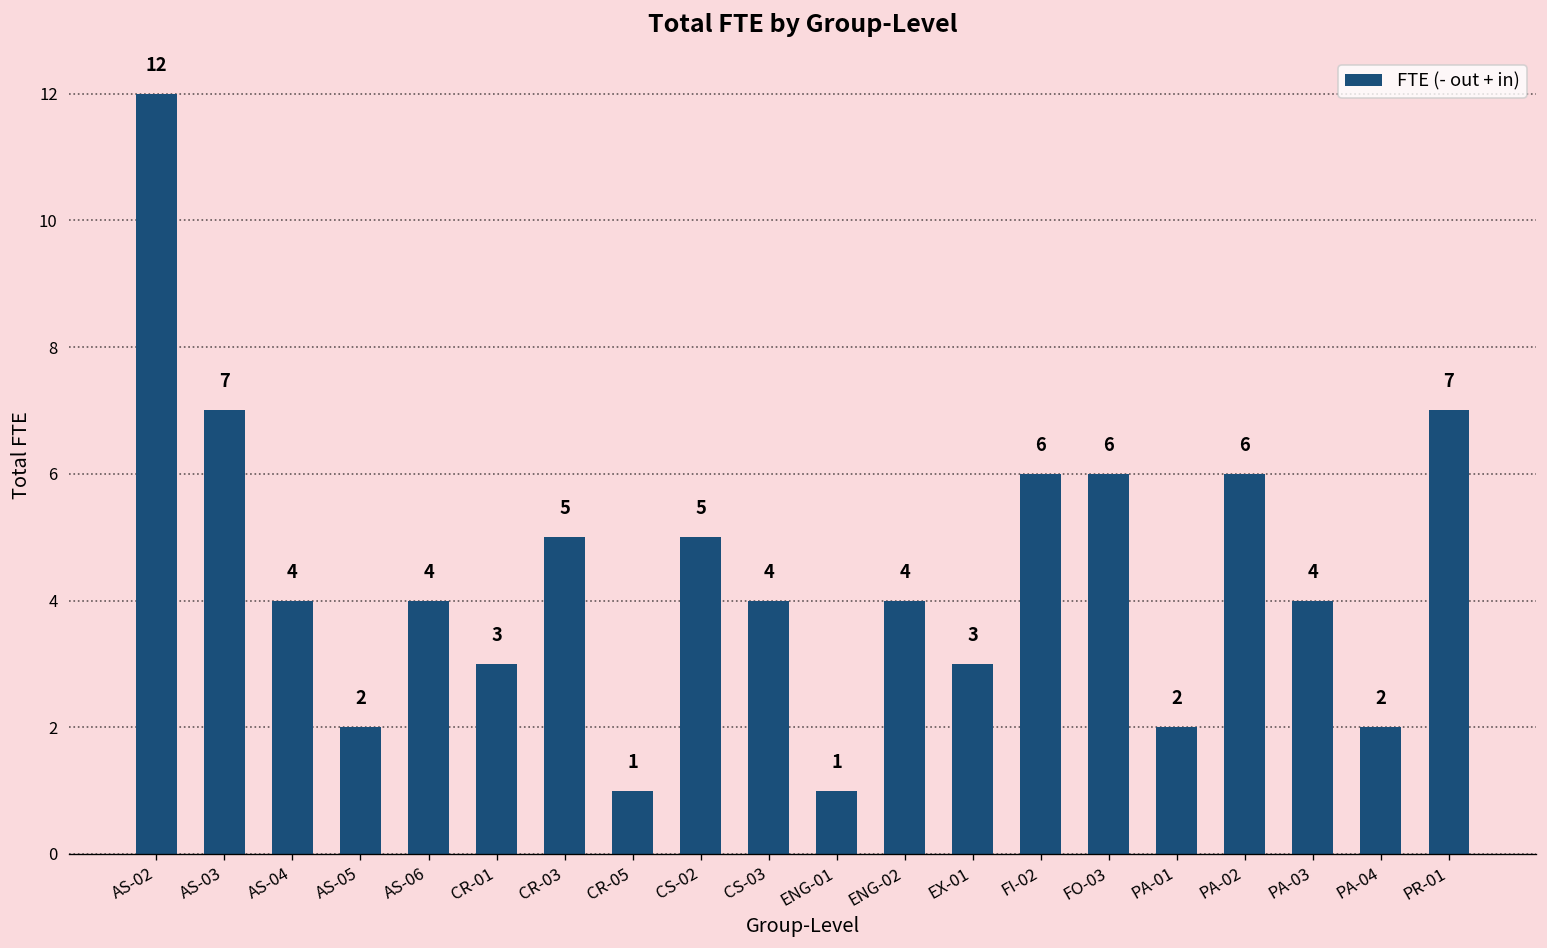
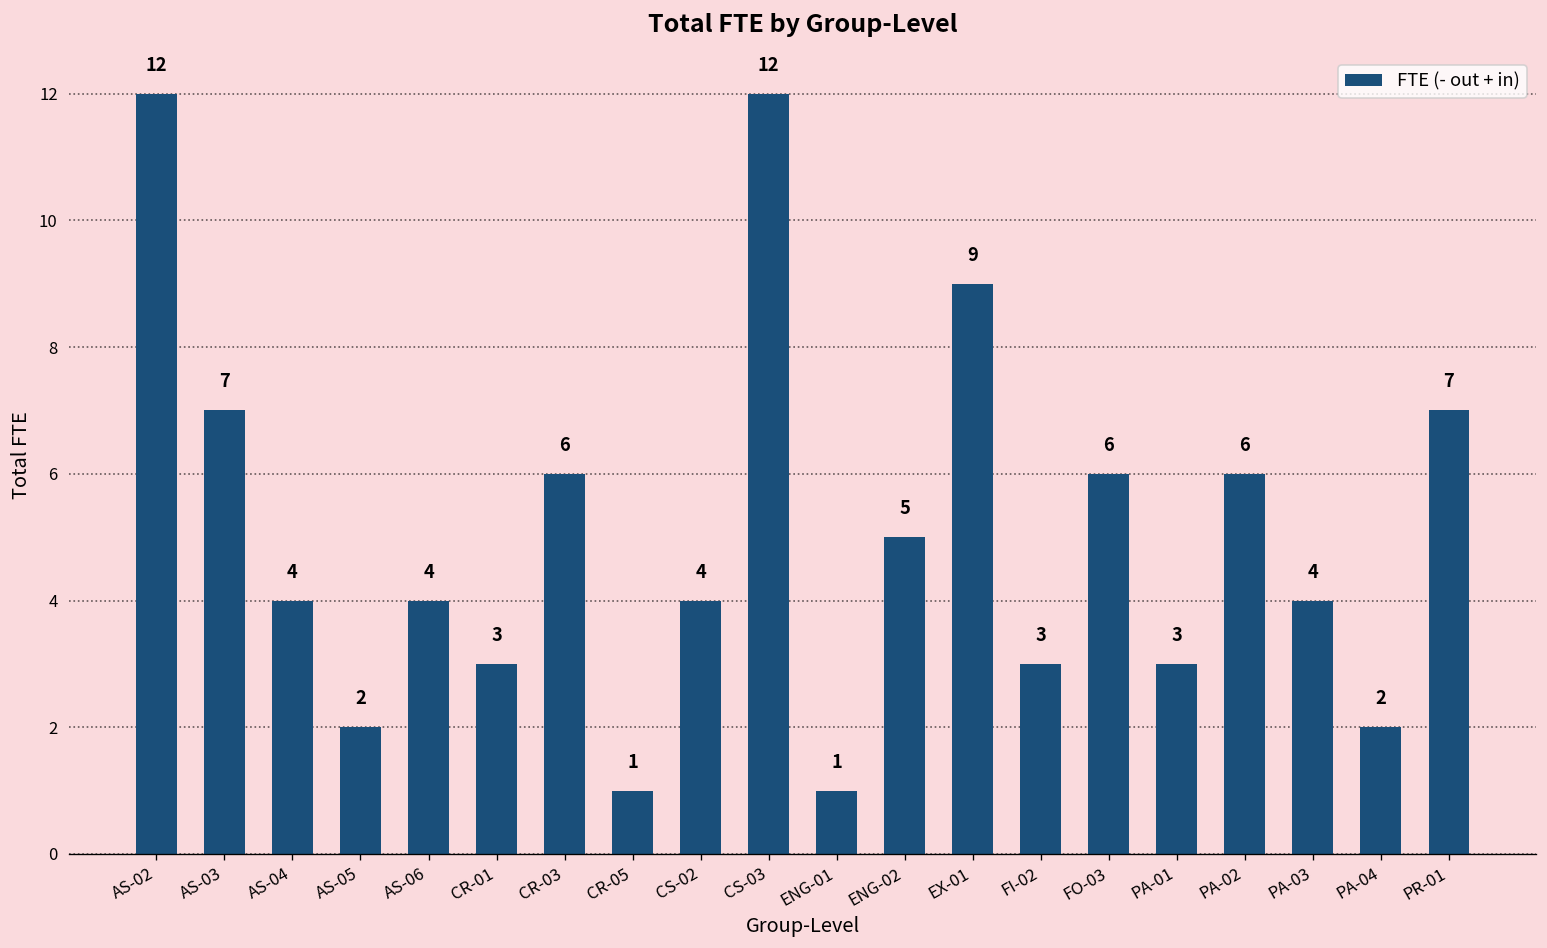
  {
    "AS-02": 12,
    "AS-03": 7,
    "AS-04": 4,
    "AS-05": 2,
    "AS-06": 4,
    "CR-01": 3,
-   "CR-03": 5,
+   "CR-03": 6,
    "CR-05": 1,
-   "CS-02": 5,
-   "CS-03": 4,
+   "CS-02": 4,
+   "CS-03": 12,
    "ENG-01": 1,
-   "ENG-02": 4,
-   "EX-01": 3,
-   "FI-02": 6,
+   "ENG-02": 5,
+   "EX-01": 9,
+   "FI-02": 3,
    "FO-03": 6,
-   "PA-01": 2,
+   "PA-01": 3,
    "PA-02": 6,
    "PA-03": 4,
    "PA-04": 2,
    "PR-01": 7
  }
